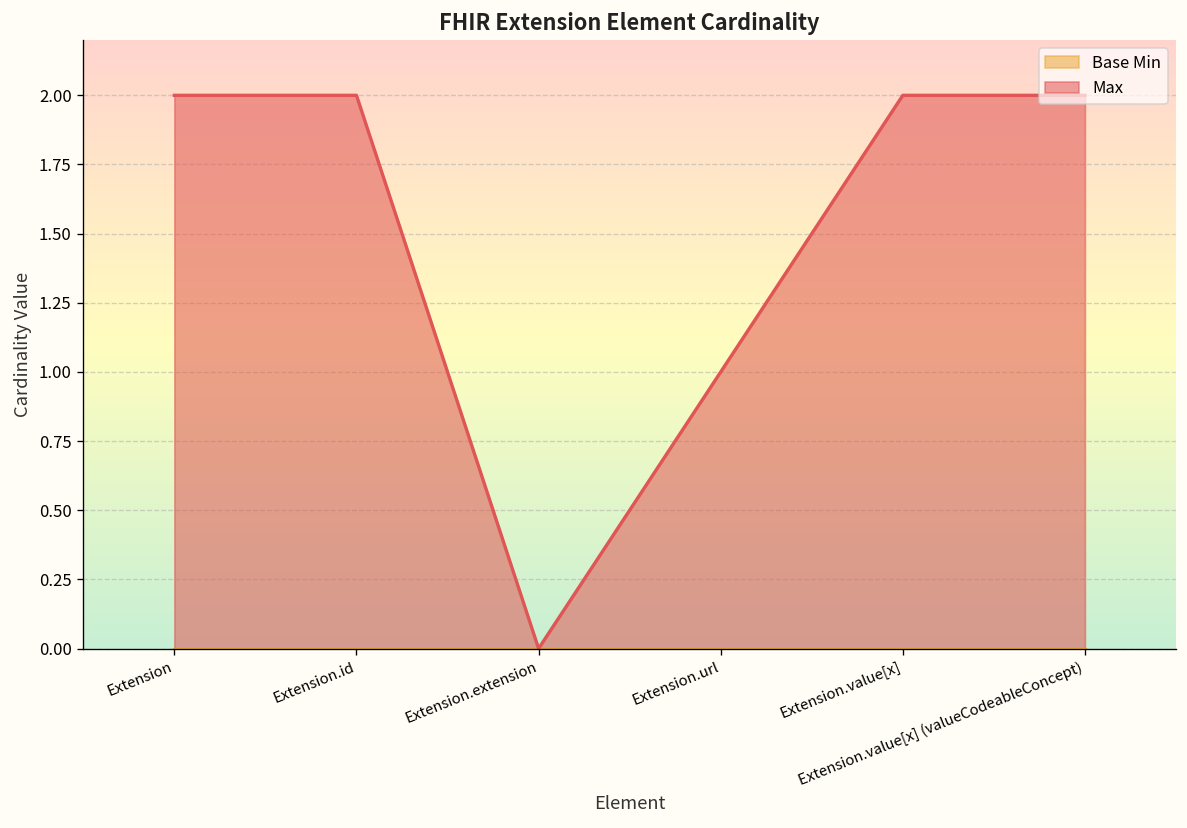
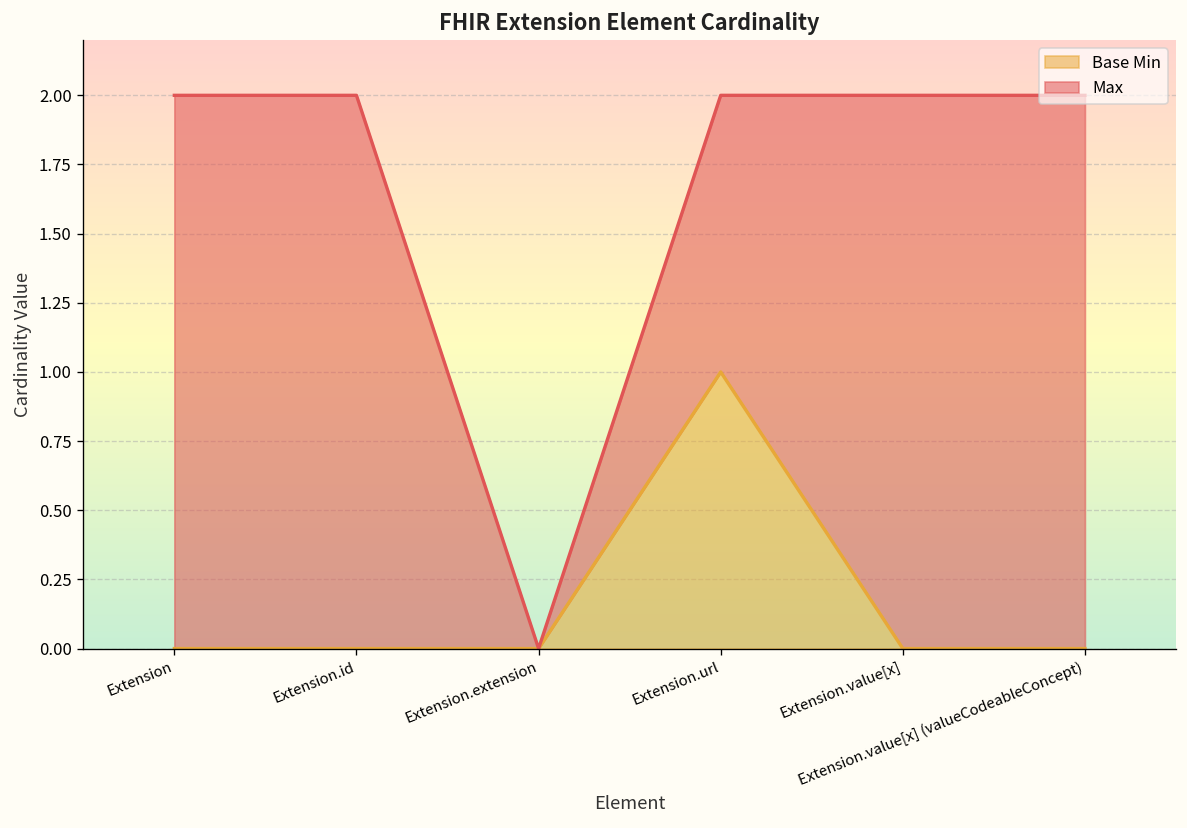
  {
    "Base Min": {
      "Extension": 0,
      "Extension.id": 0,
-     "Extension.url": 0,
+     "Extension.url": 1,
      "Extension.value[x]": 0,
      "Extension.value[x] (valueCodeableConcept)": 0
    },
    "Max": {
      "Extension": 2,
      "Extension.id": 2,
      "Extension.value[x]": 2
    }
  }
